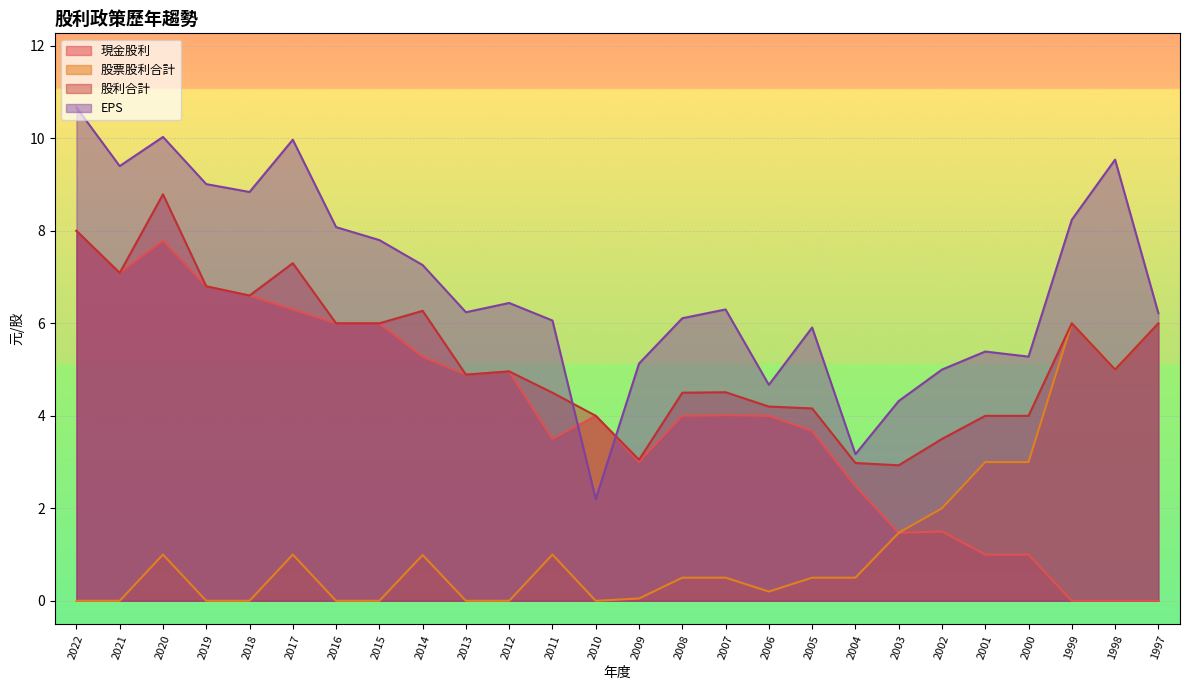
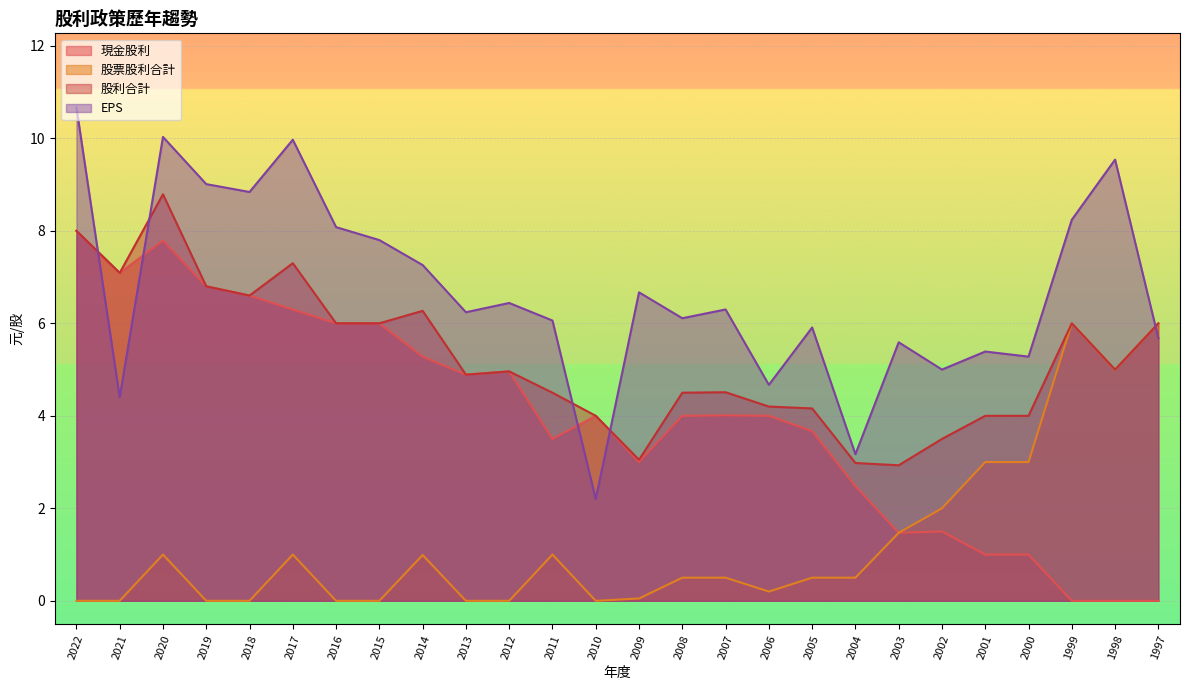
  {
    "EPS": {
-     "2021": 9.4,
+     "2021": 4.4,
      "2020": 10.0,
      "2019": 9.0,
      "2018": 8.8,
      "2017": 10.0,
      "2016": 8.1,
      "2015": 7.8,
      "2014": 7.3,
      "2013": 6.2,
      "2012": 6.4,
      "2011": 6.1,
      "2010": 2.2,
-     "2009": 5.1,
+     "2009": 6.7,
      "2008": 6.1,
      "2007": 6.3,
      "2006": 4.7,
      "2005": 5.9,
      "2004": 3.2,
-     "2003": 4.3,
+     "2003": 5.6,
      "2002": 5.0,
      "2001": 5.4,
      "2000": 5.3,
      "1999": 8.2,
      "1998": 9.5,
-     "1997": 6.2
+     "1997": 5.7
    }
  }
